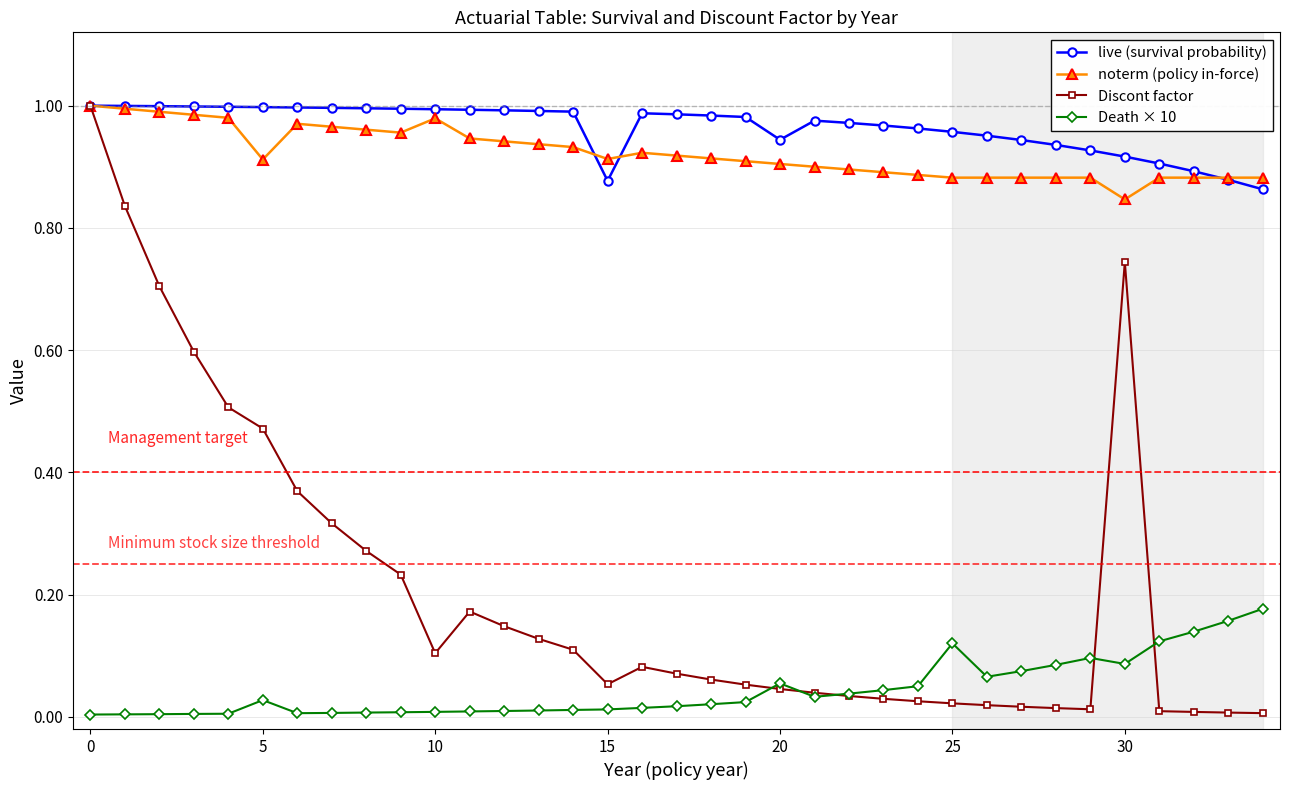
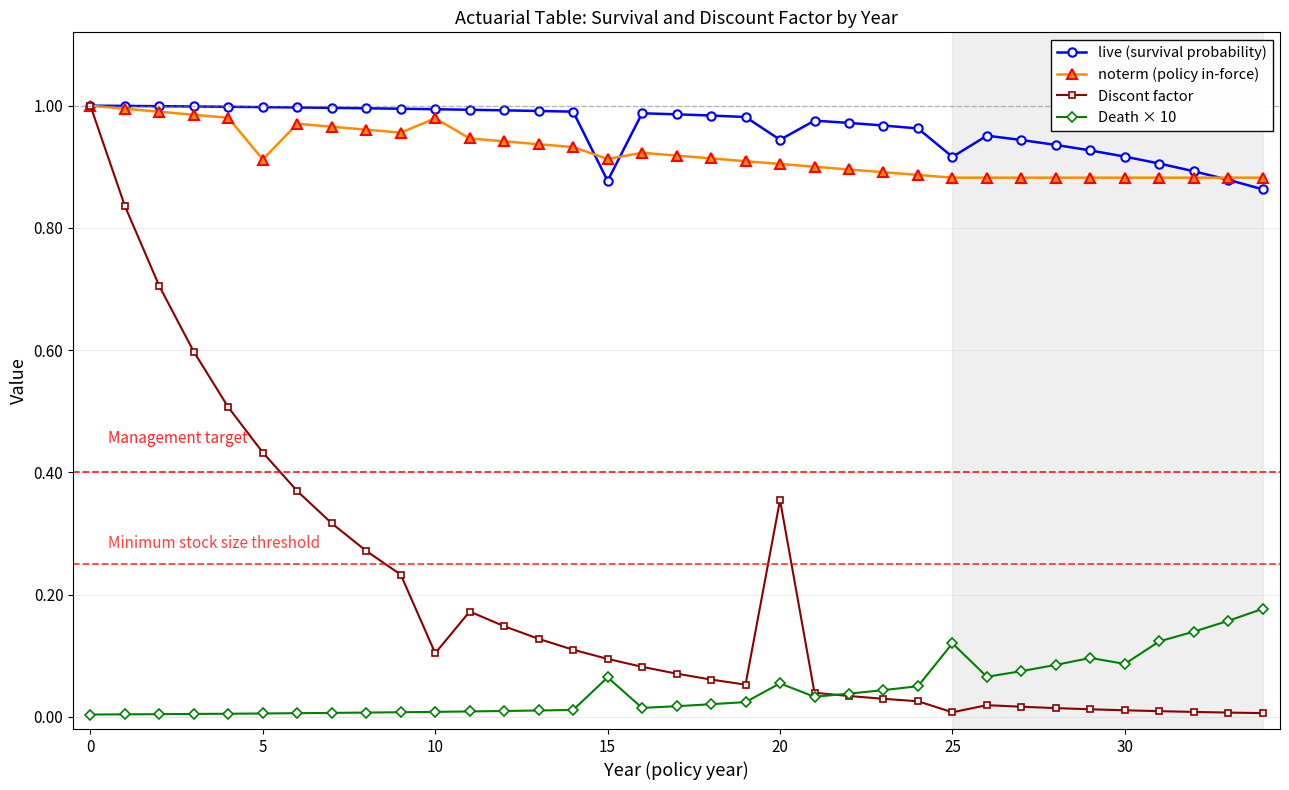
  {
    "live (survival probability)": {
      "5": 1.00,
      "10": 0.99,
      "15": 0.88,
      "20": 0.94,
-     "25": 0.96,
+     "25": 0.92,
      "30": 0.92
    },
    "noterm (policy in-force)": {
      "5": 0.91,
      "10": 0.98,
      "15": 0.91,
      "20": 0.90,
      "25": 0.88,
-     "30": 0.85
+     "30": 0.88
    },
    "Discont factor": {
-     "5": 0.47,
+     "5": 0.43,
      "10": 0.10,
-     "15": 0.05,
-     "20": 0.05,
-     "25": 0.02,
-     "30": 0.74
+     "15": 0.09,
+     "20": 0.35,
+     "25": 0.01,
+     "30": 0.01
    },
    "Death × 10": {
      "0": 0.00,
-     "5": 0.03,
+     "5": 0.01,
      "10": 0.01,
-     "15": 0.01,
+     "15": 0.06,
      "20": 0.05,
      "25": 0.12,
      "30": 0.09
    }
  }
